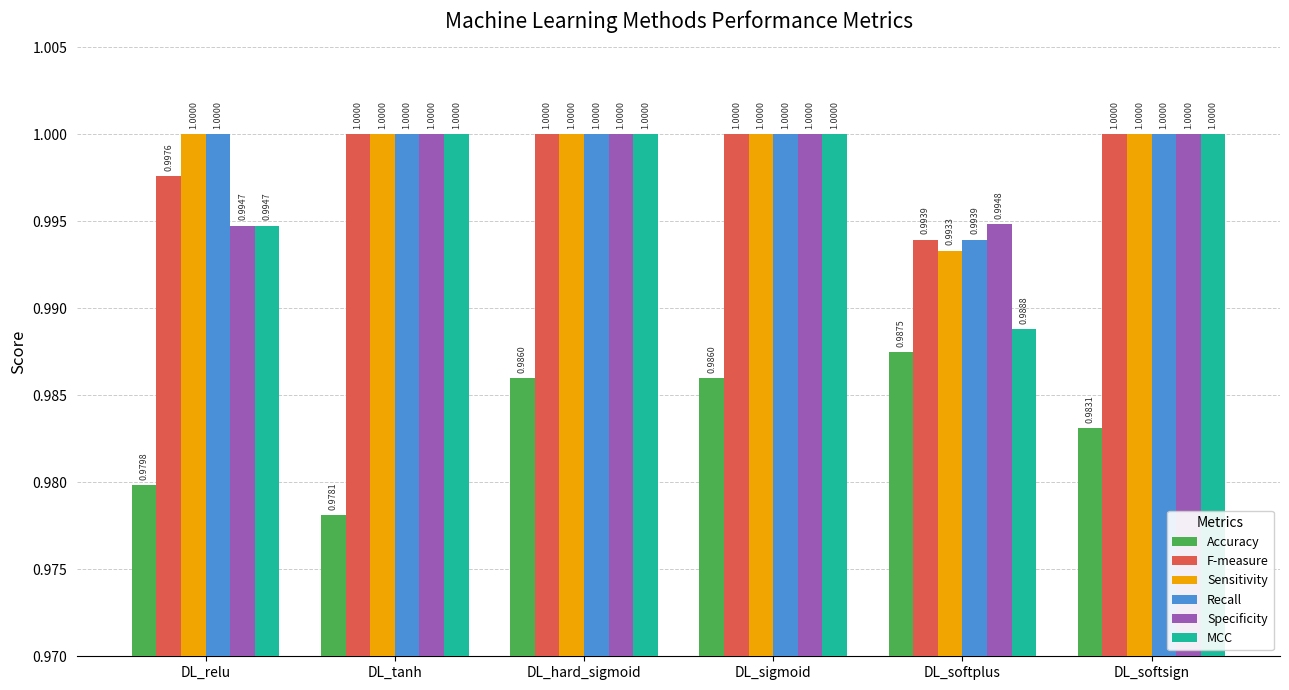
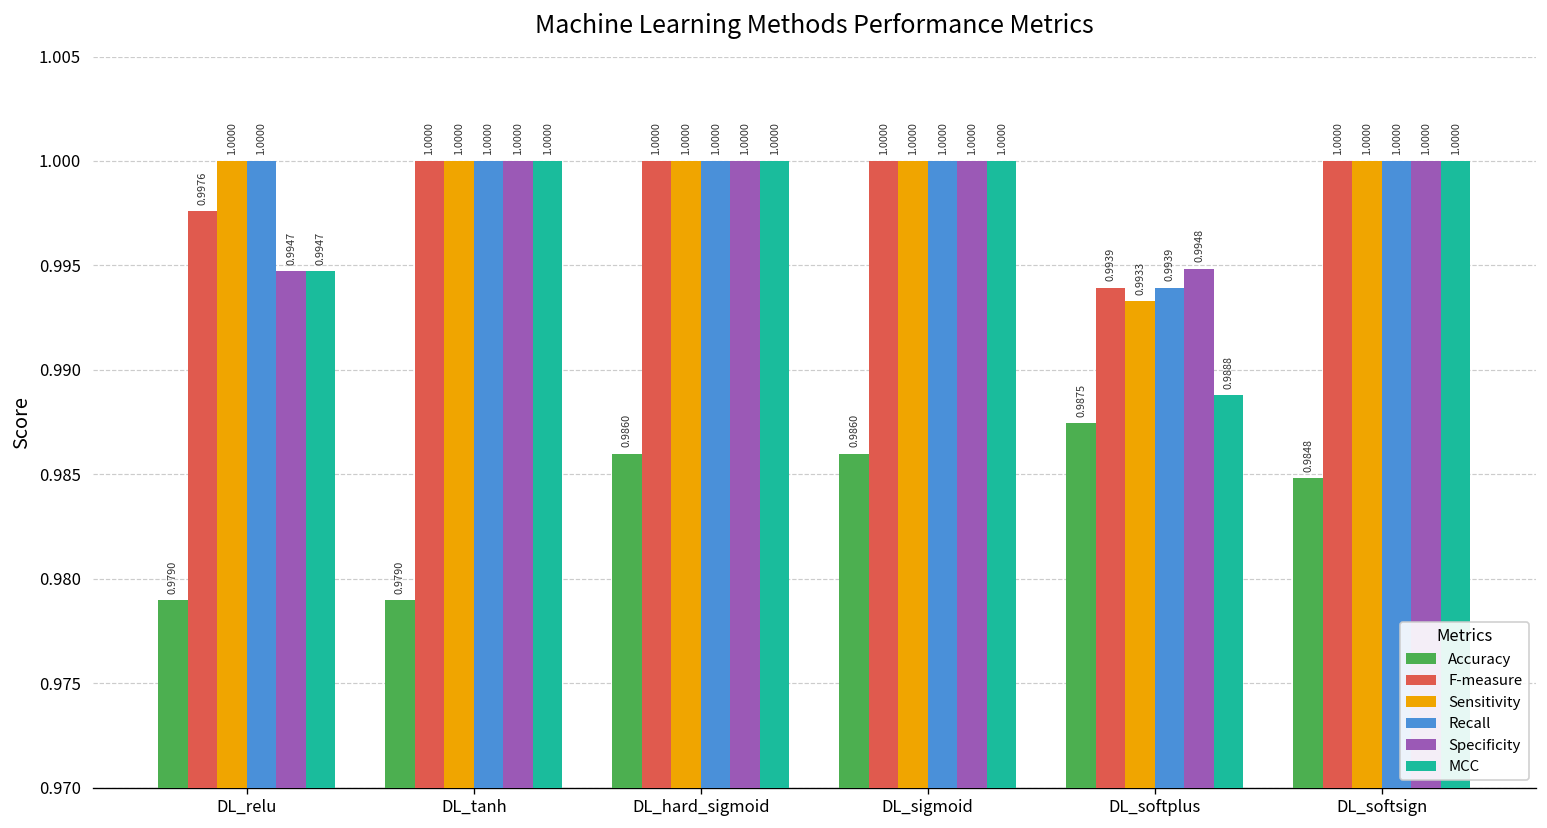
  {
    "Accuracy": {
-     "DL_relu": 0.9798,
-     "DL_tanh": 0.9781,
+     "DL_relu": 0.9790,
+     "DL_tanh": 0.9790,
      "DL_hard_sigmoid": 0.9860,
      "DL_sigmoid": 0.9860,
      "DL_softplus": 0.9875,
-     "DL_softsign": 0.9831
+     "DL_softsign": 0.9848
    },
    "F-measure": {
      "DL_relu": 0.9976,
      "DL_tanh": 1.0000,
      "DL_hard_sigmoid": 1.0000,
      "DL_sigmoid": 1.0000,
      "DL_softplus": 0.9939,
      "DL_softsign": 1.0000
    },
    "Sensitivity": {
      "DL_relu": 1.0000,
      "DL_tanh": 1.0000,
      "DL_hard_sigmoid": 1.0000,
      "DL_sigmoid": 1.0000,
      "DL_softplus": 0.9933,
      "DL_softsign": 1.0000
    },
    "Recall": {
      "DL_relu": 1.0000,
      "DL_tanh": 1.0000,
      "DL_hard_sigmoid": 1.0000,
      "DL_sigmoid": 1.0000,
      "DL_softplus": 0.9939,
      "DL_softsign": 1.0000
    },
    "Specificity": {
      "DL_relu": 0.9947,
      "DL_tanh": 1.0000,
      "DL_hard_sigmoid": 1.0000,
      "DL_sigmoid": 1.0000,
      "DL_softplus": 0.9948,
      "DL_softsign": 1.0000
    },
    "MCC": {
      "DL_relu": 0.9947,
      "DL_tanh": 1.0000,
      "DL_hard_sigmoid": 1.0000,
      "DL_sigmoid": 1.0000,
      "DL_softplus": 0.9888,
      "DL_softsign": 1.0000
    }
  }
